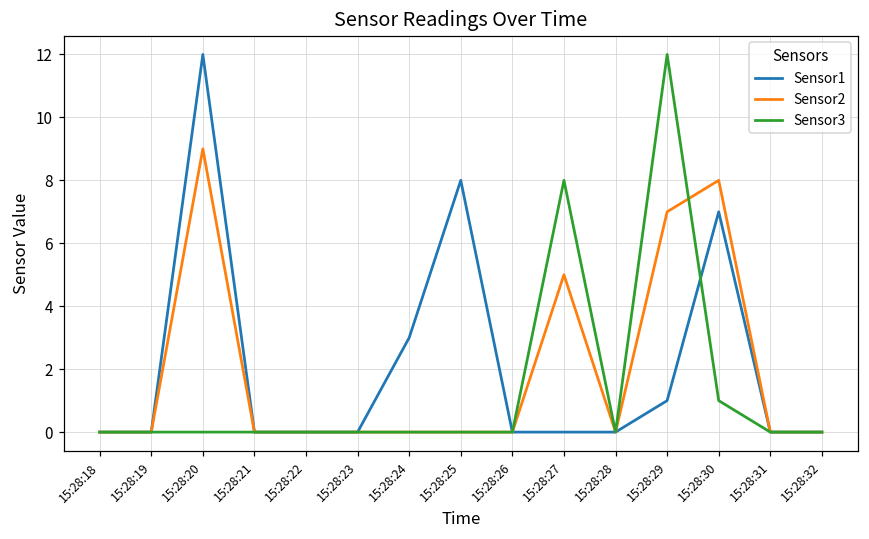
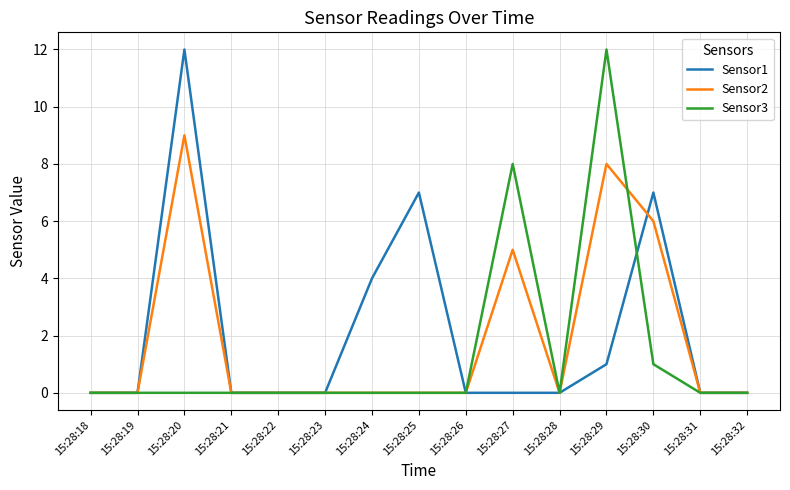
  {
    "Sensor1": {
      "15:28:20": 12,
-     "15:28:24": 3,
-     "15:28:25": 8,
+     "15:28:24": 4,
+     "15:28:25": 7,
      "15:28:27": 0,
      "15:28:29": 1,
      "15:28:30": 7
    },
    "Sensor2": {
      "15:28:20": 9,
      "15:28:27": 5,
-     "15:28:29": 7,
-     "15:28:30": 8
+     "15:28:29": 8,
+     "15:28:30": 6
    },
    "Sensor3": {
      "15:28:20": 0,
      "15:28:27": 8,
      "15:28:29": 12,
      "15:28:30": 1
    }
  }
